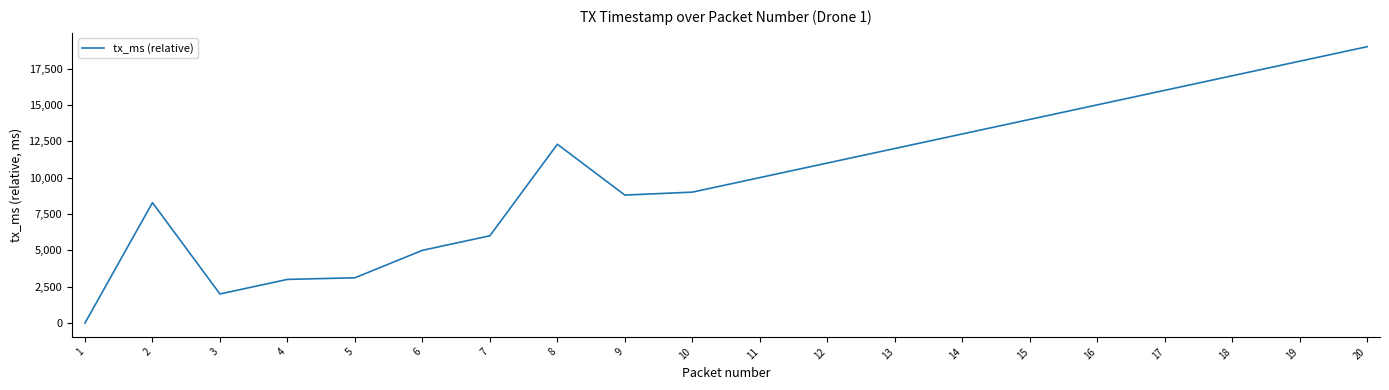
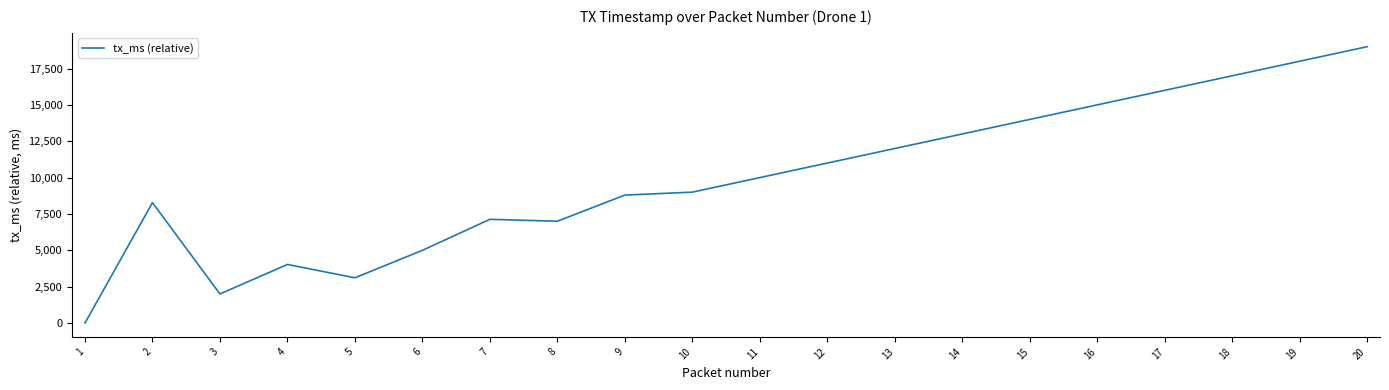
  {
    "1": "0",
    "2": "8,300",
    "3": "2,000",
-   "4": "3,000",
+   "4": "4,000",
    "5": "3,100",
    "6": "5,000",
-   "7": "6,000",
-   "8": "12,300",
+   "7": "7,100",
+   "8": "7,000",
    "9": "8,800",
    "10": "9,000",
    "11": "10,000",
    "12": "11,000",
    "13": "12,000",
    "14": "13,000",
    "15": "14,000",
    "16": "15,000",
    "17": "16,000",
    "18": "17,000",
    "19": "18,000",
    "20": "19,000"
  }
